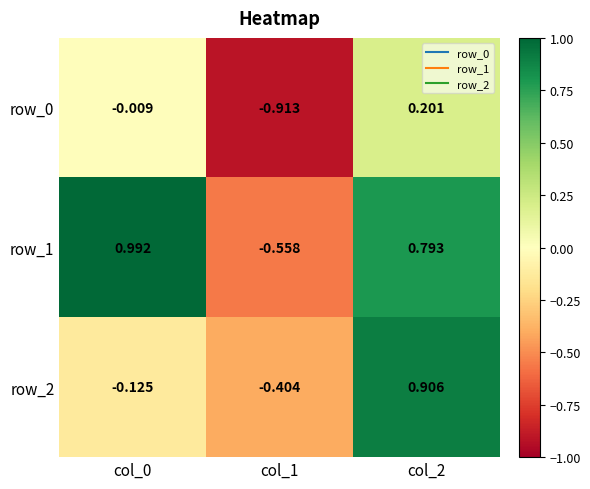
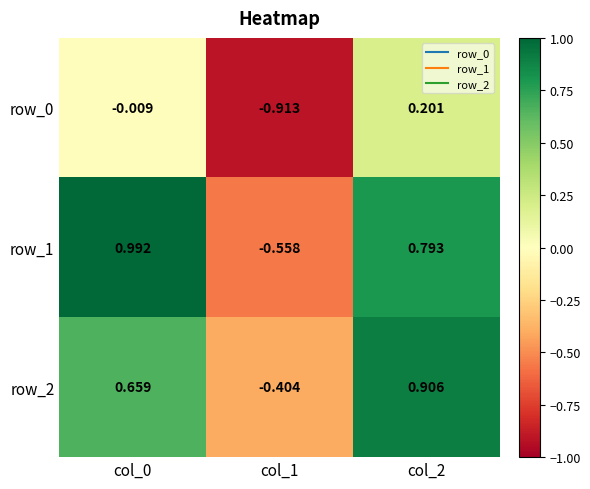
  {
    "row_0": {
      "col_0": -0.009,
      "col_1": -0.913,
      "col_2": 0.201
    },
    "row_1": {
      "col_0": 0.992,
      "col_1": -0.558,
      "col_2": 0.793
    },
    "row_2": {
-     "col_0": -0.125,
+     "col_0": 0.659,
      "col_1": -0.404,
      "col_2": 0.906
    }
  }
